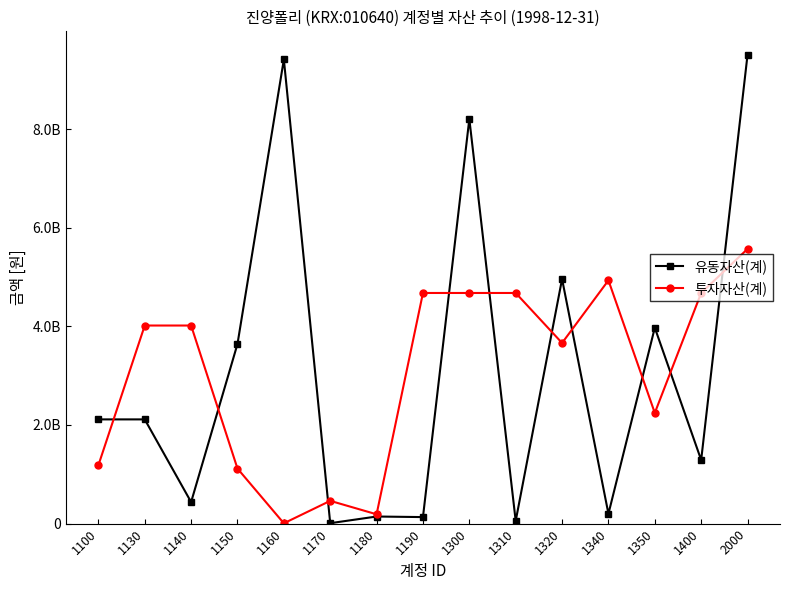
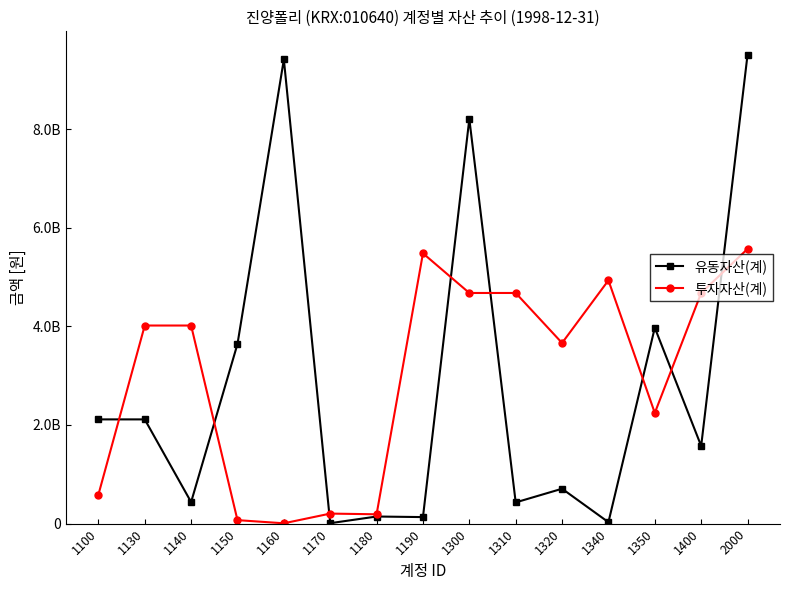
  {
    "유동자산(계)": {
      "1100": 2100000000,
      "1130": 2100000000,
      "1140": 400000000,
      "1150": 3600000000,
      "1160": 9400000000,
      "1170": 0,
      "1190": 100000000,
      "1300": 8200000000,
-     "1310": 100000000,
-     "1320": 5000000000,
-     "1340": 200000000,
+     "1310": 400000000,
+     "1320": 700000000,
+     "1340": 0,
      "1350": 4000000000,
-     "1400": 1300000000,
+     "1400": 1600000000,
      "2000": 9500000000
    },
    "투자자산(계)": {
-     "1100": 1200000000,
+     "1100": 600000000,
      "1130": 4000000000,
      "1140": 4000000000,
-     "1150": 1100000000,
+     "1150": 100000000,
      "1160": 0,
-     "1170": 500000000,
-     "1190": 4700000000,
+     "1170": 200000000,
+     "1190": 5500000000,
      "1300": 4700000000,
      "1310": 4700000000,
      "1320": 3700000000,
      "1340": 4900000000,
      "1350": 2200000000,
      "2000": 5600000000
    }
  }
